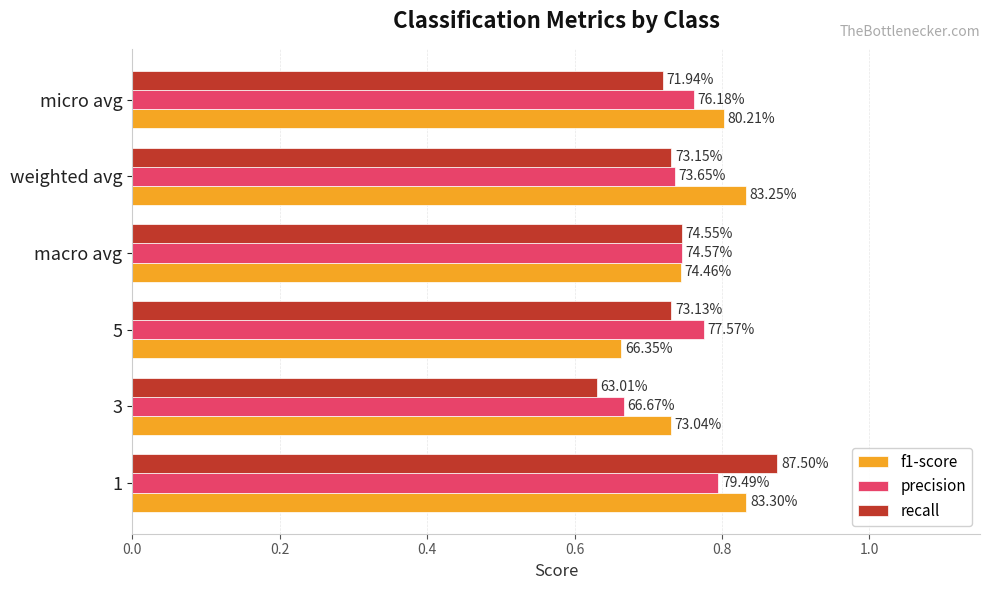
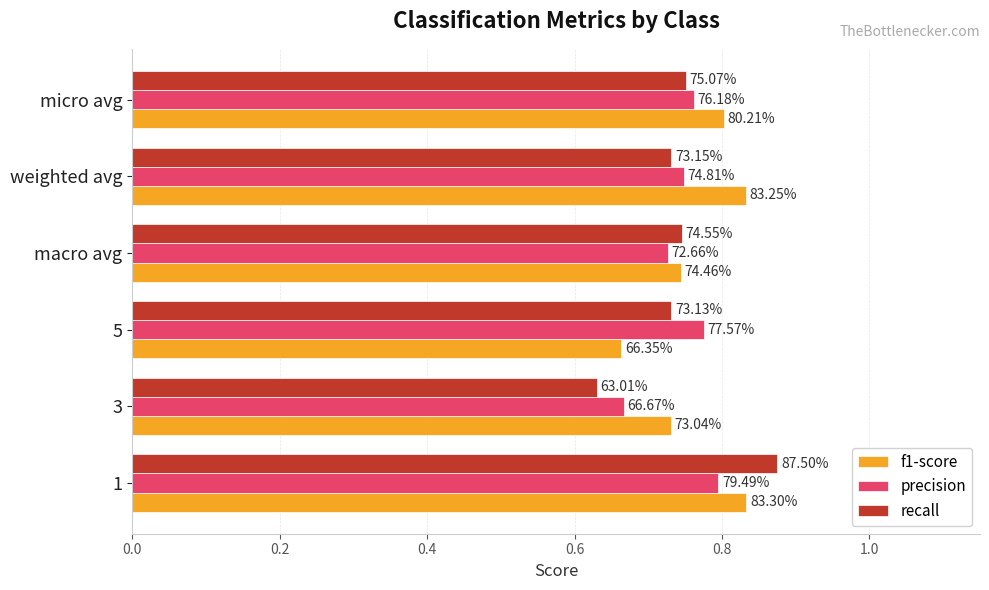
  {
    "f1-score": {
      "micro avg": "80.21%",
      "weighted avg": "83.25%",
      "macro avg": "74.46%",
      "5": "66.35%",
      "3": "73.04%",
      "1": "83.30%"
    },
    "precision": {
      "micro avg": "76.18%",
-     "weighted avg": "73.65%",
-     "macro avg": "74.57%",
+     "weighted avg": "74.81%",
+     "macro avg": "72.66%",
      "5": "77.57%",
      "3": "66.67%",
      "1": "79.49%"
    },
    "recall": {
-     "micro avg": "71.94%",
+     "micro avg": "75.07%",
      "weighted avg": "73.15%",
      "macro avg": "74.55%",
      "5": "73.13%",
      "3": "63.01%",
      "1": "87.50%"
    }
  }
